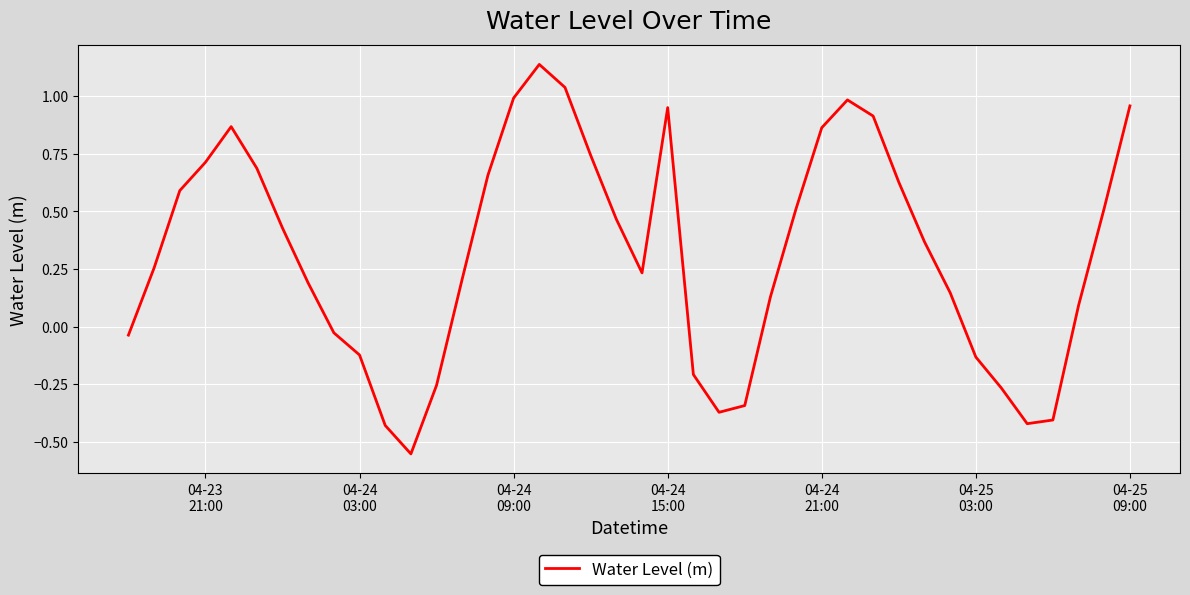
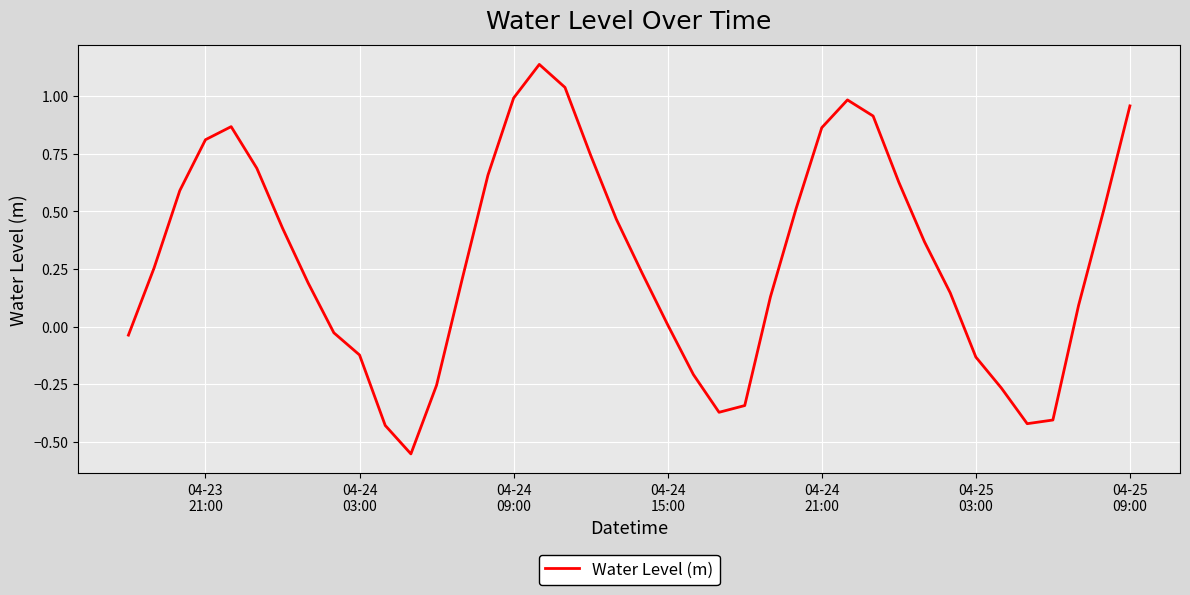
  {
-   "04-23 21:00": 0.71,
+   "04-23 21:00": 0.81,
    "04-24 03:00": -0.12,
    "04-24 09:00": 0.99,
-   "04-24 15:00": 0.95,
+   "04-24 15:00": 0.01,
    "04-24 21:00": 0.86,
    "04-25 03:00": -0.13,
    "04-25 09:00": 0.96
  }
